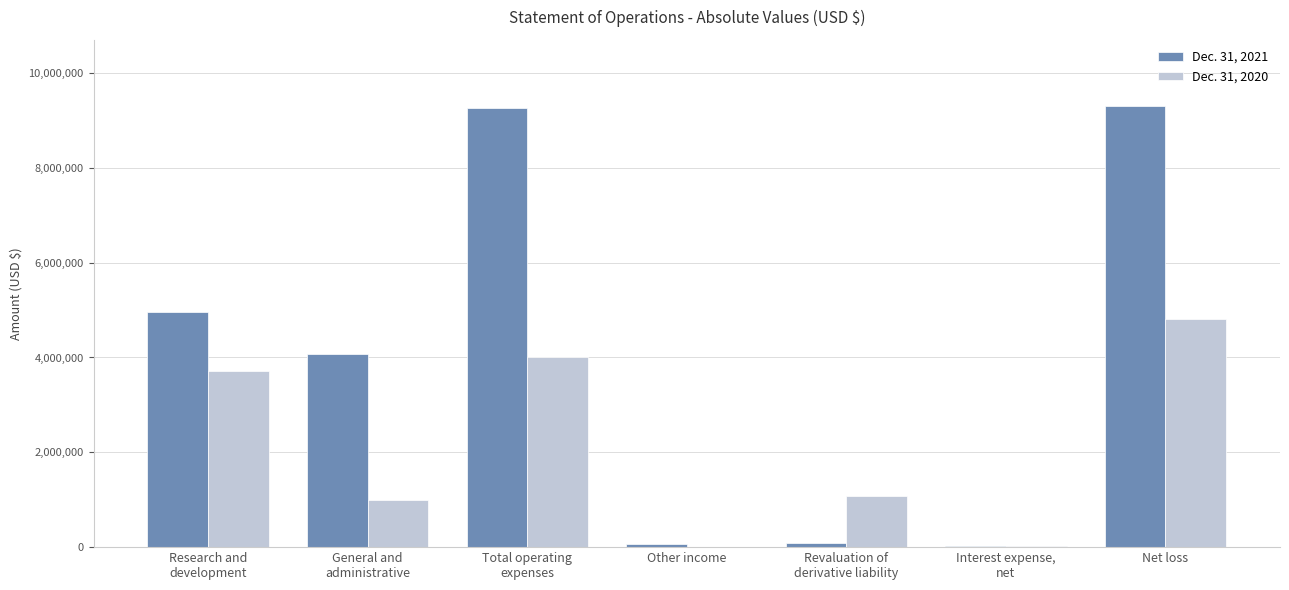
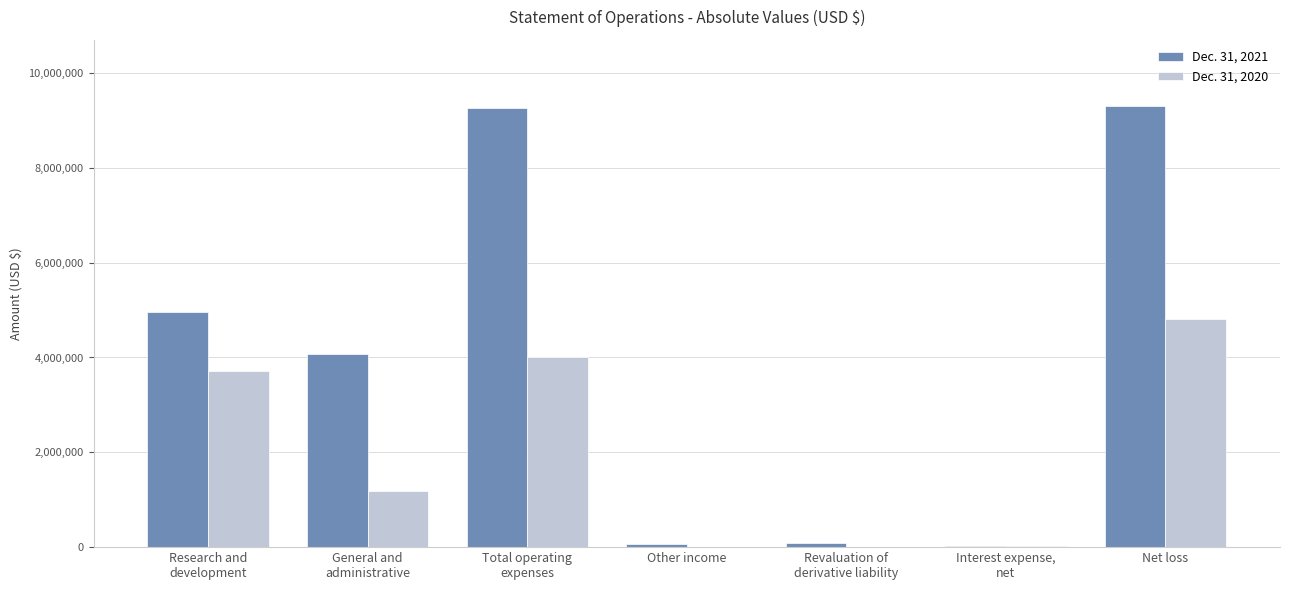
  {
    "Dec. 31, 2021": {
      "Research and development": "5,000,000",
      "General and administrative": "4,100,000",
      "Total operating expenses": "9,300,000",
      "Other income": "100,000",
      "Revaluation of derivative liability": "100,000",
      "Net loss": "9,300,000"
    },
    "Dec. 31, 2020": {
      "Research and development": "3,700,000",
-     "General and administrative": "1,000,000",
+     "General and administrative": "1,200,000",
      "Total operating expenses": "4,000,000",
      "Other income": "0",
-     "Revaluation of derivative liability": "1,100,000",
+     "Revaluation of derivative liability": "0",
      "Net loss": "4,800,000"
    }
  }
